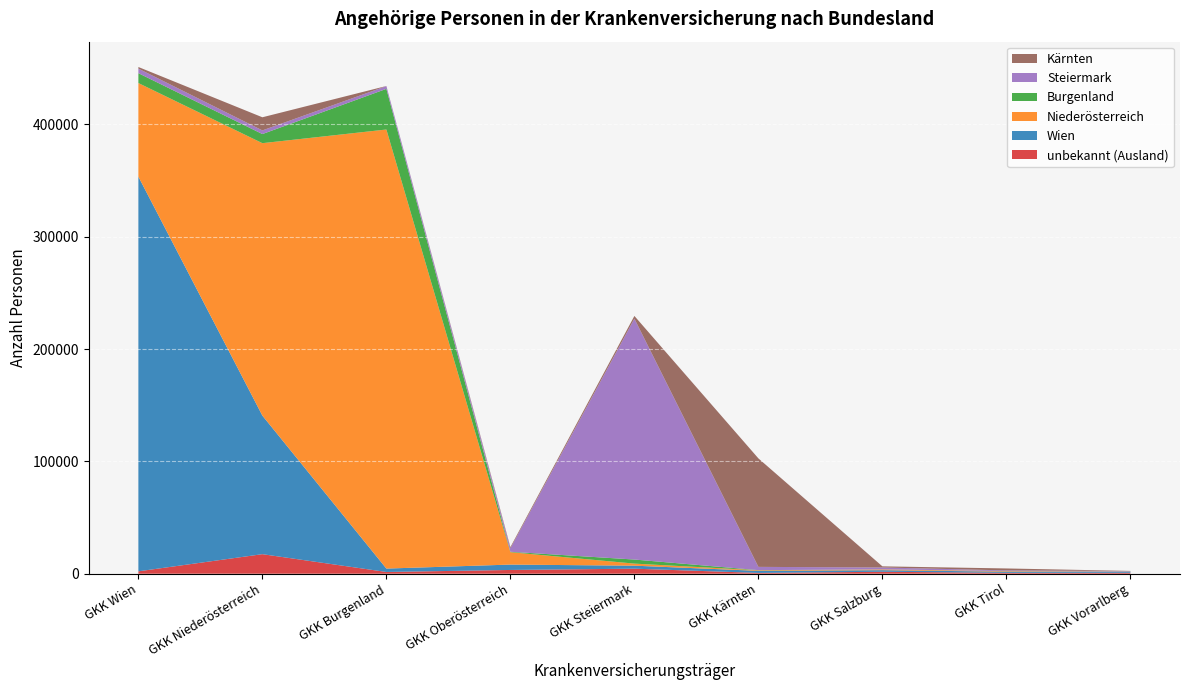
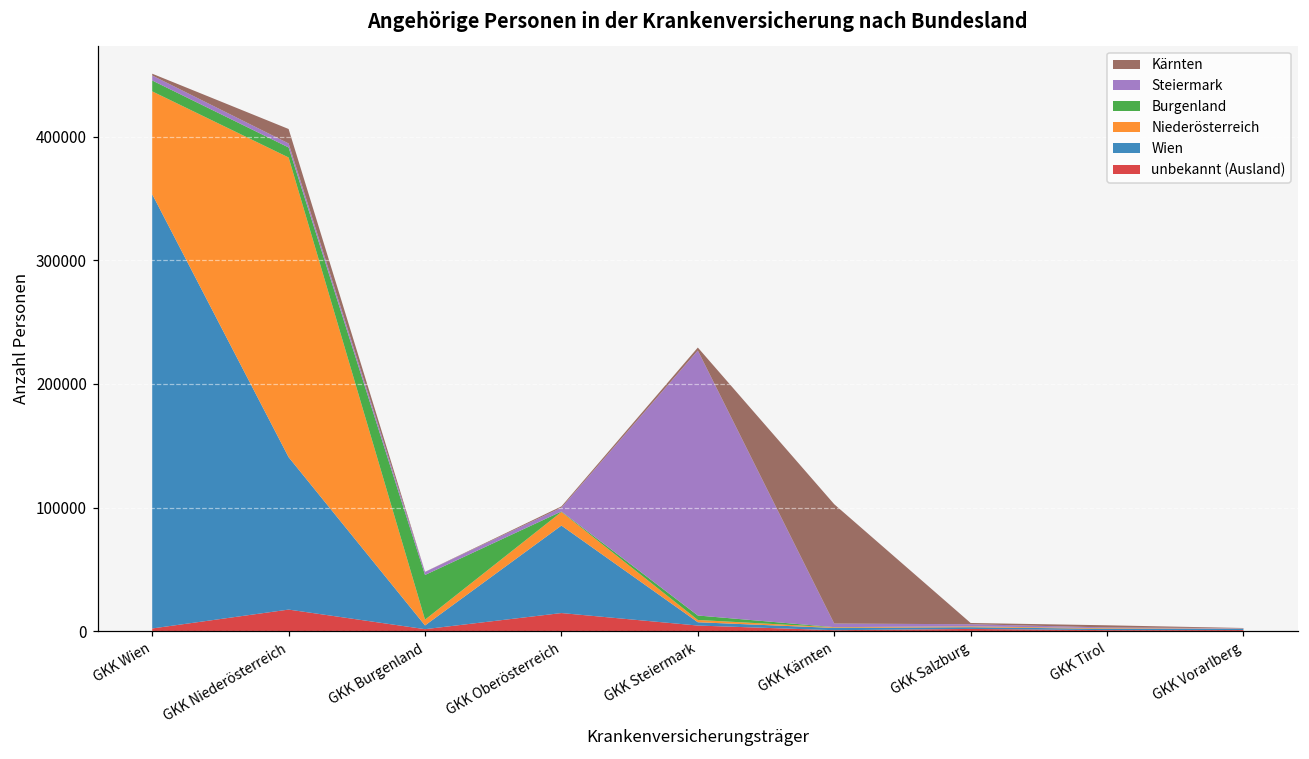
  {
    "unbekannt (Ausland)": {
      "GKK Niederösterreich": 17000,
-     "GKK Oberösterreich": 3000,
+     "GKK Oberösterreich": 15000,
      "GKK Steiermark": 4000
    },
    "Wien": {
      "GKK Wien": 351000,
      "GKK Niederösterreich": 123000,
      "GKK Burgenland": 3000,
-     "GKK Oberösterreich": 5000
+     "GKK Oberösterreich": 71000
    },
    "Niederösterreich": {
      "GKK Wien": 83000,
      "GKK Niederösterreich": 243000,
-     "GKK Burgenland": 391000
+     "GKK Burgenland": 5000
    },
    "Burgenland": {
      "GKK Wien": 9000,
      "GKK Niederösterreich": 8000,
      "GKK Burgenland": 36000,
      "GKK Steiermark": 4000
    },
    "Steiermark": {
      "GKK Niederösterreich": 3000,
      "GKK Steiermark": 214000,
      "GKK Kärnten": 3000
    },
    "Kärnten": {
      "GKK Niederösterreich": 12000,
      "GKK Steiermark": 2000,
      "GKK Kärnten": 97000
    }
  }
